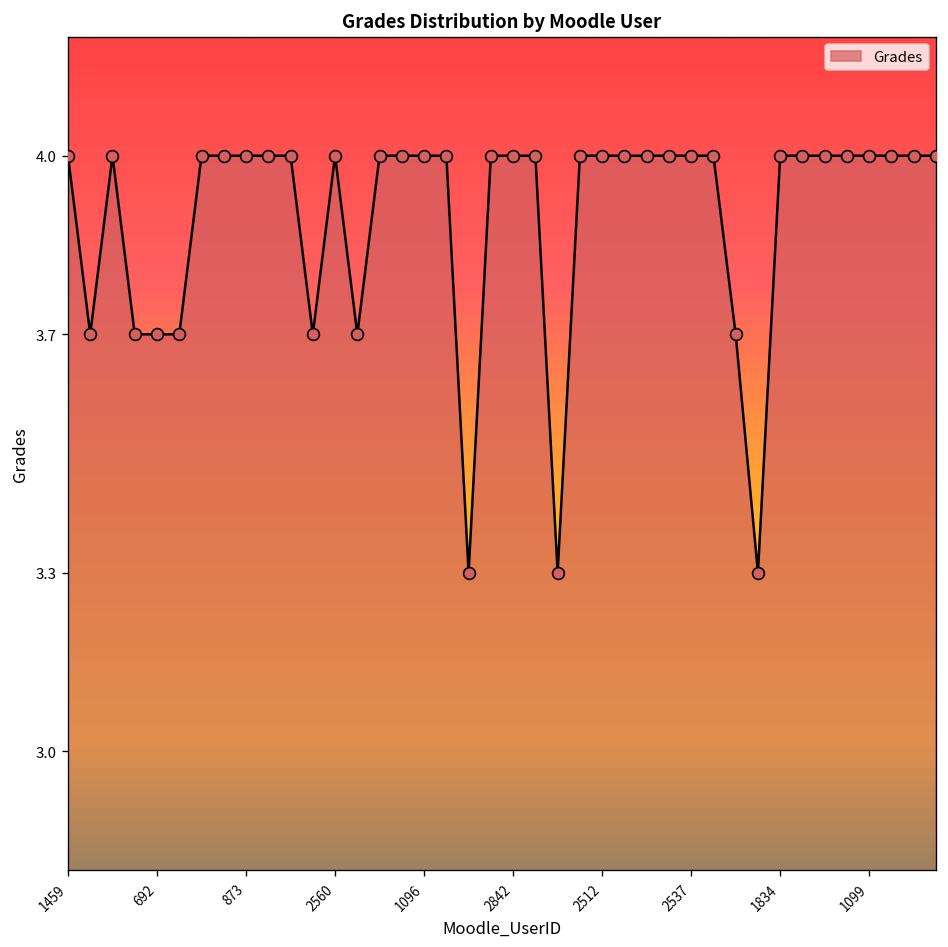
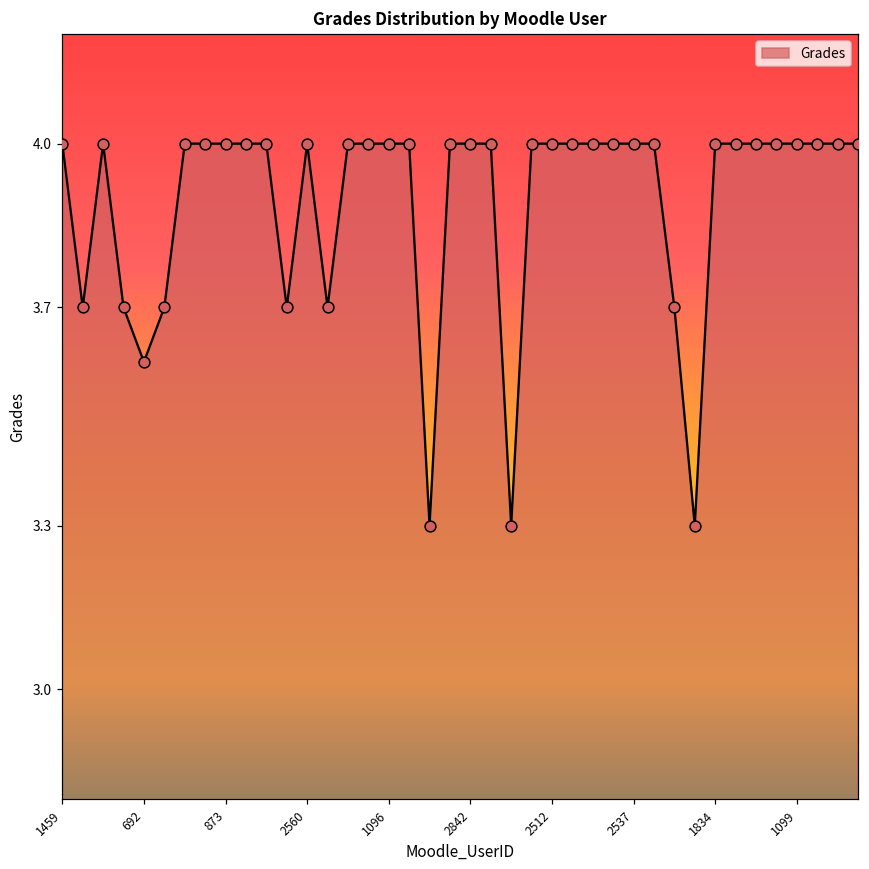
  {
    "1459": 4.0,
-   "692": 3.7,
+   "692": 3.6,
    "873": 4.0,
    "2560": 4.0,
    "1096": 4.0,
    "2842": 4.0,
    "2512": 4.0,
    "2537": 4.0,
    "1834": 4.0,
    "1099": 4.0
  }
